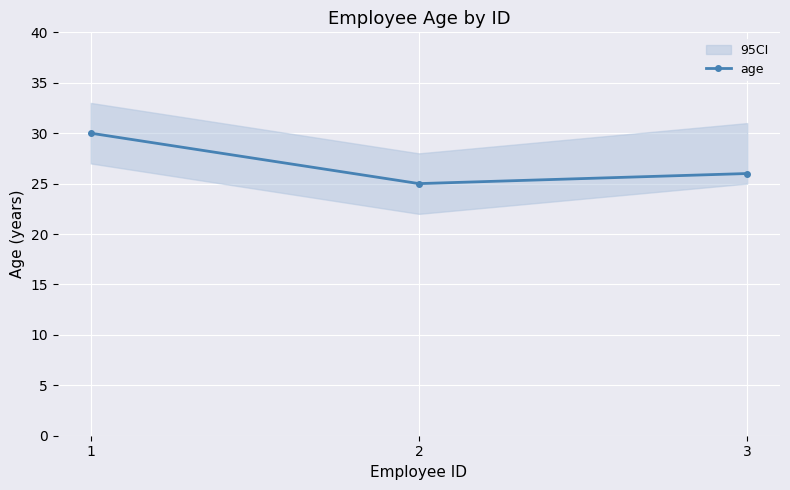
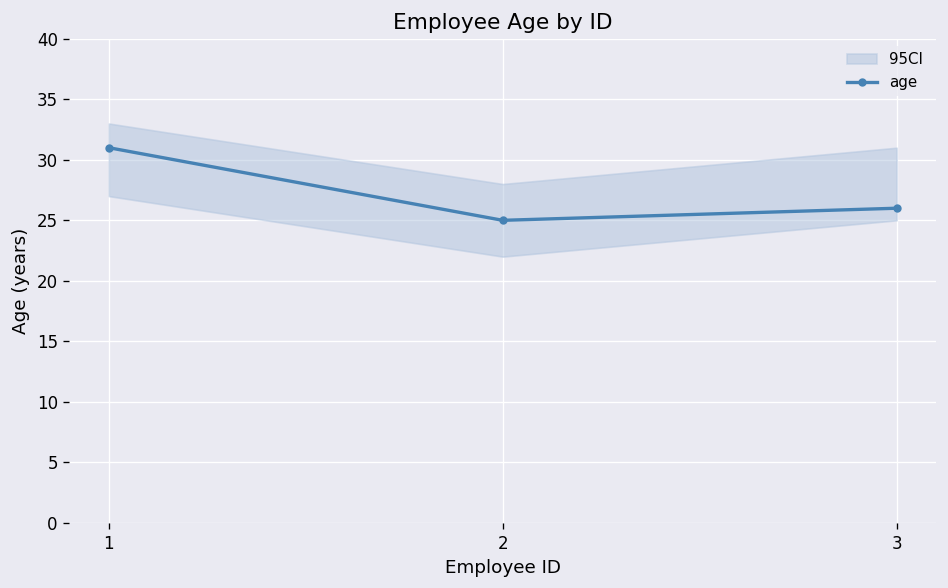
  {
    "age": {
-     "1": 30,
+     "1": 31,
      "2": 25,
      "3": 26
    }
  }
